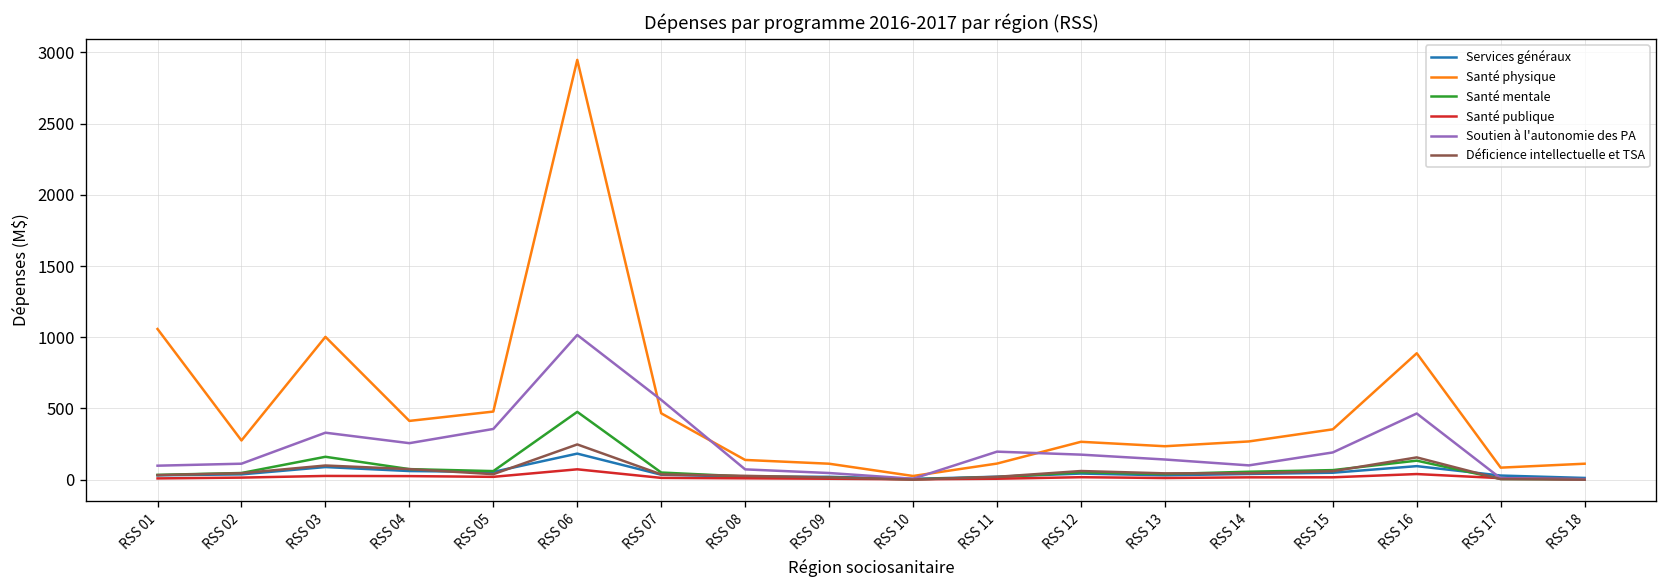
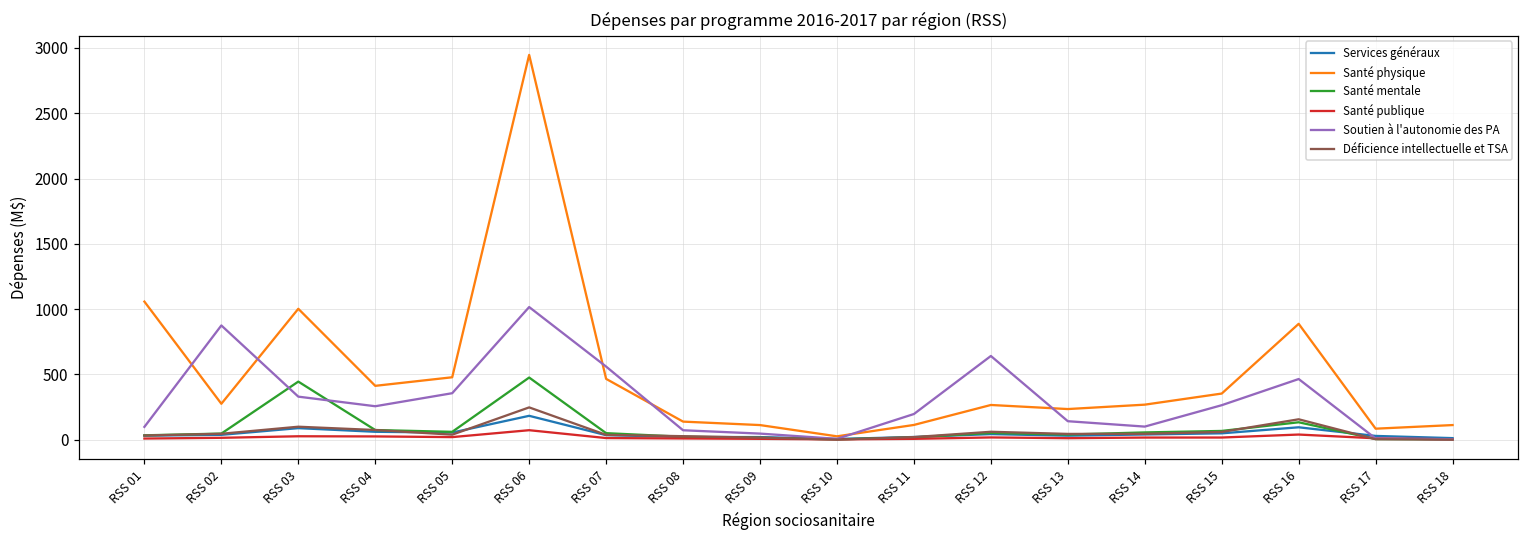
  {
    "Services généraux": {
      "RSS 06": 180,
      "RSS 16": 90
    },
    "Santé physique": {
      "RSS 01": 1060,
      "RSS 02": 280,
      "RSS 03": 1000,
      "RSS 04": 410,
      "RSS 05": 480,
      "RSS 06": 2950,
      "RSS 07": 470,
      "RSS 08": 140,
      "RSS 09": 110,
      "RSS 11": 110,
      "RSS 12": 270,
      "RSS 13": 230,
      "RSS 14": 270,
      "RSS 15": 350,
      "RSS 16": 890,
      "RSS 17": 80,
      "RSS 18": 110
    },
    "Santé mentale": {
-     "RSS 03": 160,
+     "RSS 03": 440,
      "RSS 06": 480,
      "RSS 16": 130
    },
    "Santé publique": {
      "RSS 01": 10,
      "RSS 02": 10,
      "RSS 03": 30,
      "RSS 04": 20,
      "RSS 06": 70,
      "RSS 07": 10,
      "RSS 12": 20,
      "RSS 14": 20,
      "RSS 15": 20,
      "RSS 16": 40
    },
    "Soutien à l'autonomie des PA": {
      "RSS 01": 100,
-     "RSS 02": 110,
+     "RSS 02": 870,
      "RSS 03": 330,
      "RSS 04": 260,
      "RSS 05": 360,
      "RSS 06": 1020,
      "RSS 07": 560,
      "RSS 08": 70,
      "RSS 09": 50,
      "RSS 11": 200,
-     "RSS 12": 180,
+     "RSS 12": 640,
      "RSS 13": 140,
      "RSS 14": 100,
-     "RSS 15": 190,
+     "RSS 15": 260,
      "RSS 16": 460
    },
    "Déficience intellectuelle et TSA": {
      "RSS 06": 250,
      "RSS 16": 160
    }
  }
